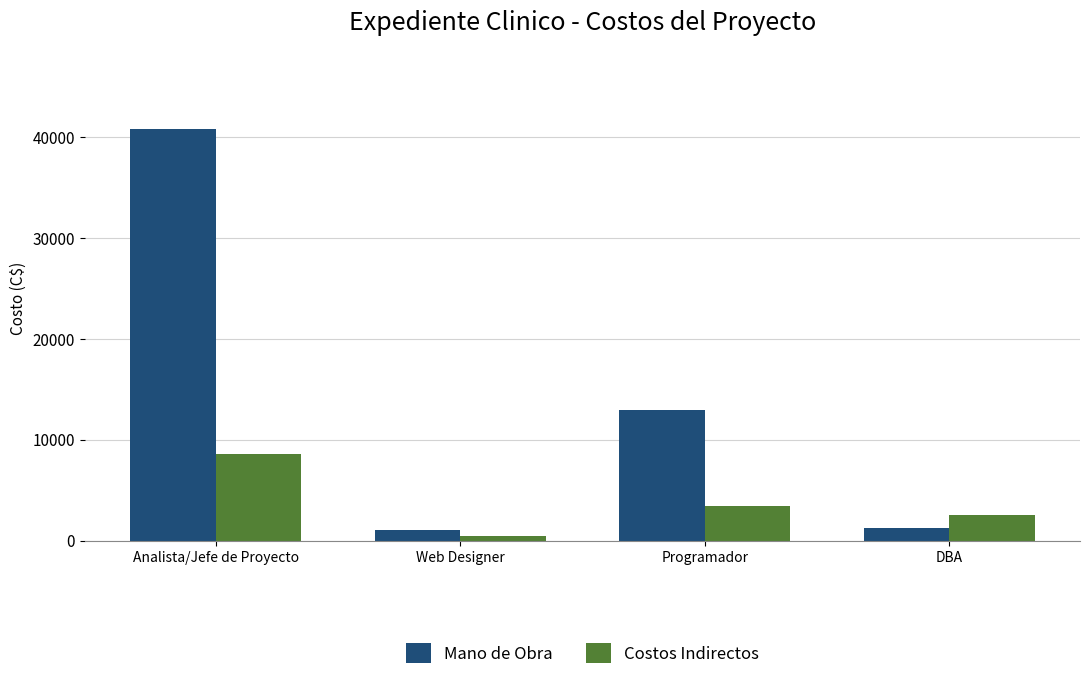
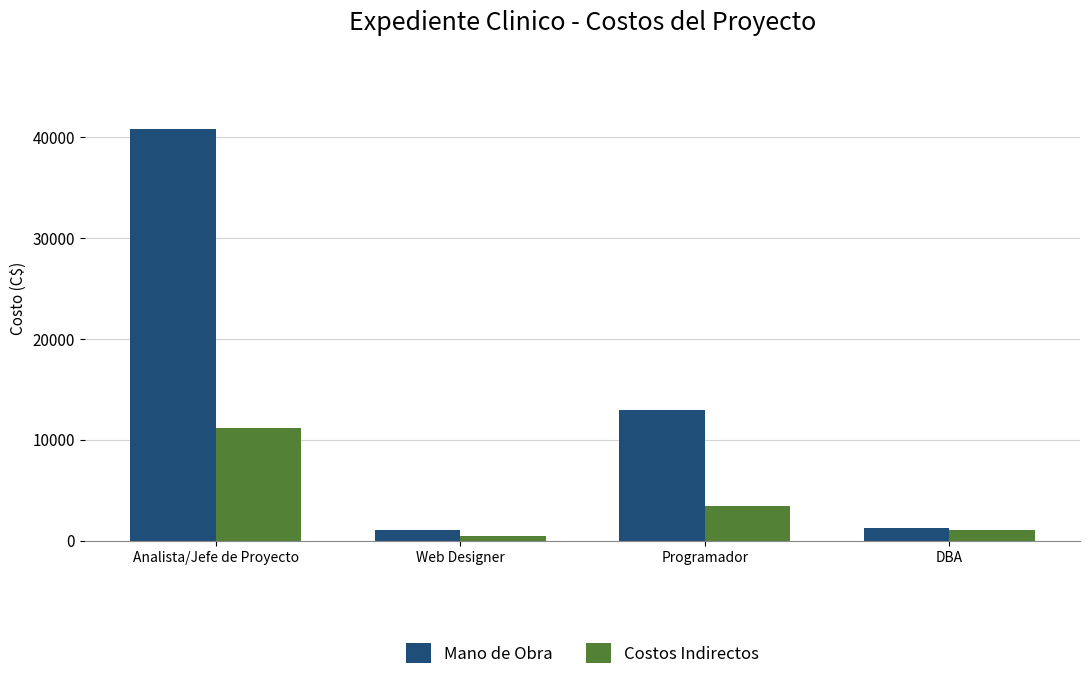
  {
    "Mano de Obra": {
      "Analista/Jefe de Proyecto": 40800,
      "Web Designer": 1000,
      "Programador": 12900,
      "DBA": 1300
    },
    "Costos Indirectos": {
-     "Analista/Jefe de Proyecto": 8500,
+     "Analista/Jefe de Proyecto": 11200,
      "Web Designer": 400,
      "Programador": 3400,
-     "DBA": 2500
+     "DBA": 1100
    }
  }
